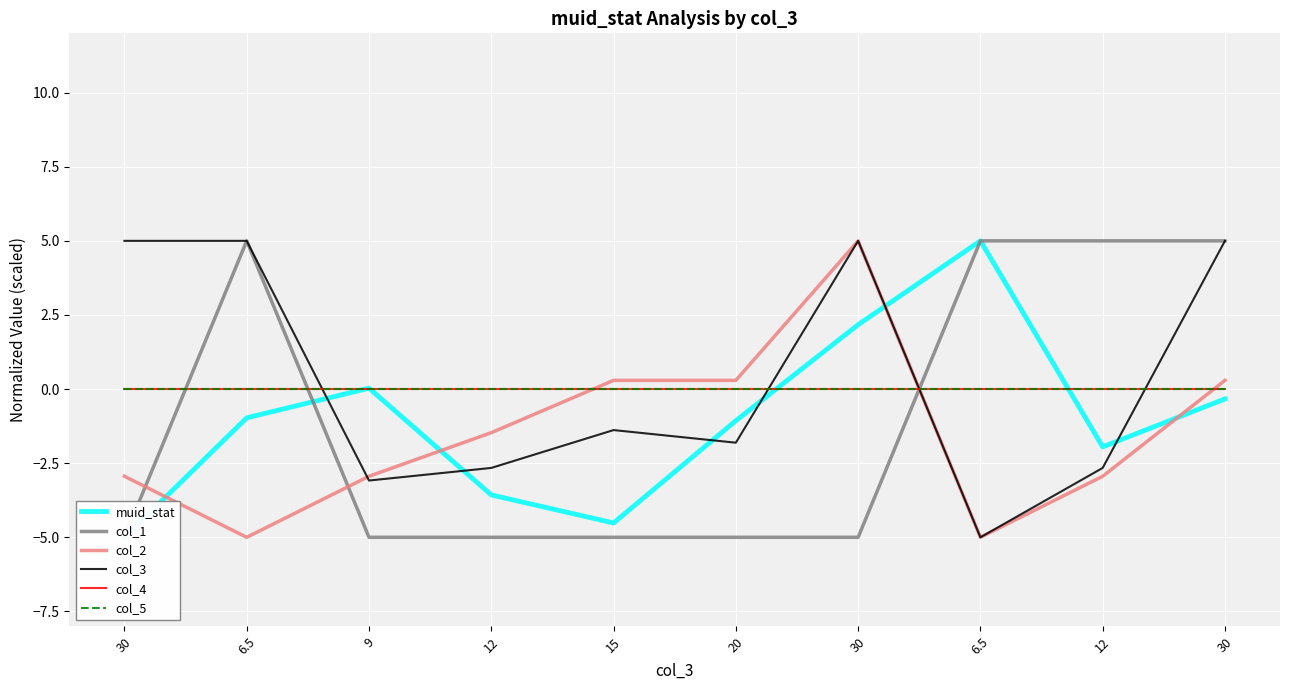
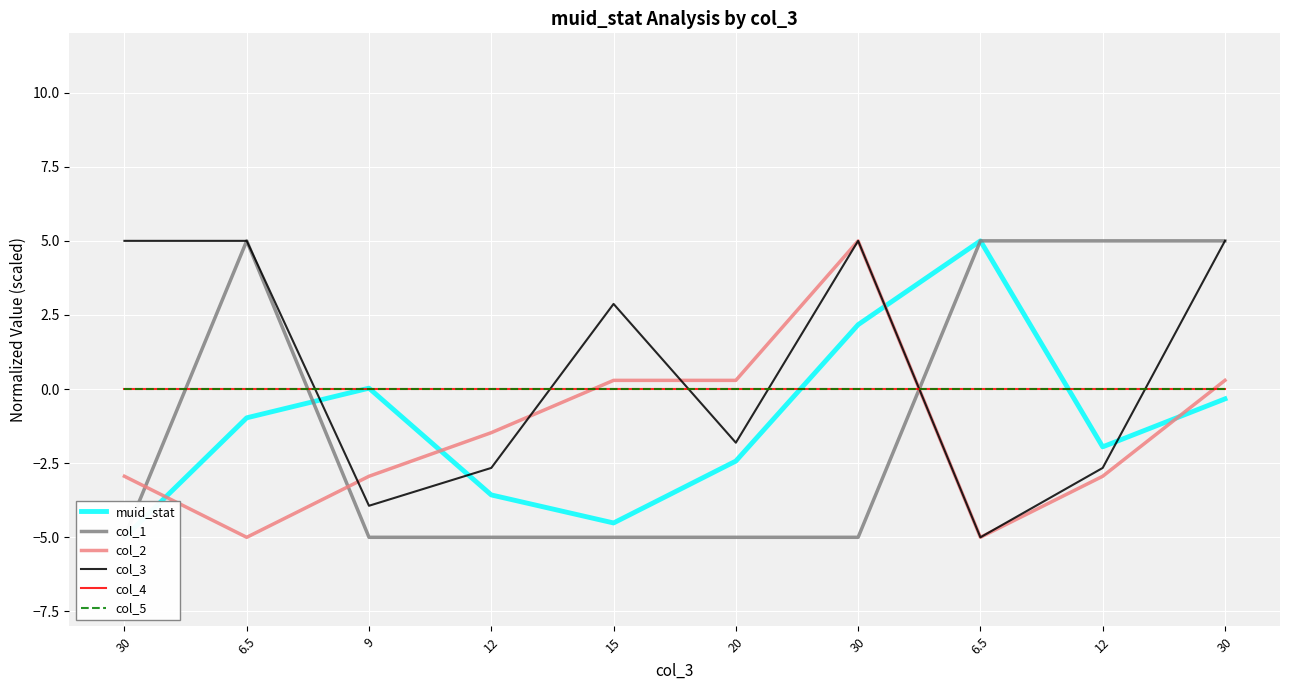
  {
    "muid_stat": {
      "15": -4.5,
-     "20": -1.1
+     "20": -2.4
    },
    "col_1": {
      "9": -5.0,
      "15": -5.0,
      "20": -5.0
    },
    "col_2": {
      "9": -2.9,
      "15": 0.3,
      "20": 0.3
    },
    "col_3": {
-     "9": -3.1,
-     "15": -1.4,
+     "9": -3.9,
+     "15": 2.9,
      "20": -1.8
    },
    "col_5": {
      "15": 0.0,
      "20": 0.0
    }
  }
